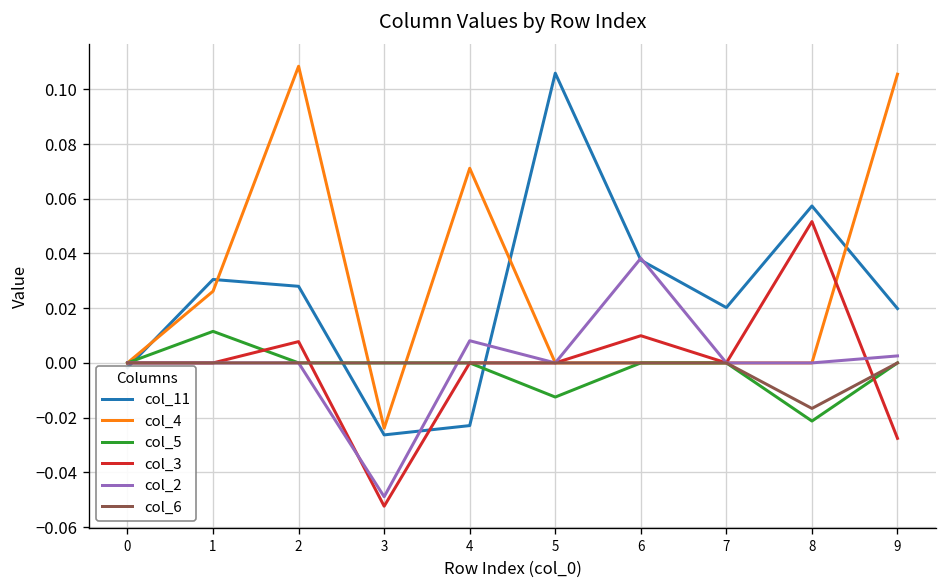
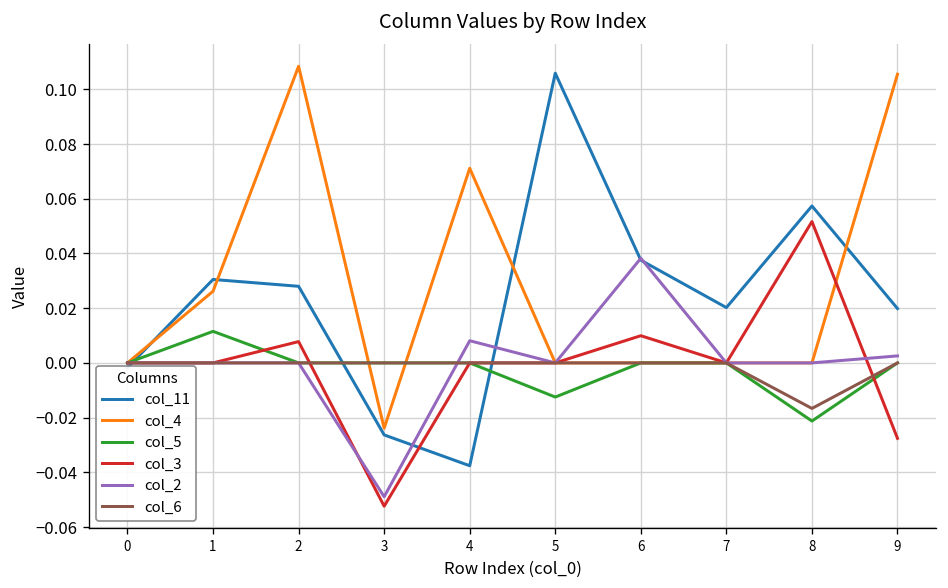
  {
    "col_11": {
      "1": 0.031,
      "2": 0.028,
      "3": -0.026,
-     "4": -0.023,
+     "4": -0.038,
      "5": 0.106,
      "7": 0.020,
      "8": 0.057,
      "9": 0.020
    },
    "col_4": {
      "1": 0.026,
      "2": 0.108,
      "3": -0.024,
      "4": 0.071,
      "9": 0.106
    },
    "col_5": {
      "1": 0.012,
      "5": -0.012,
      "8": -0.021
    },
    "col_3": {
      "2": 0.008,
      "3": -0.052,
      "6": 0.010,
      "8": 0.052,
      "9": -0.028
    },
    "col_2": {
      "3": -0.049,
      "4": 0.008,
      "9": 0.003
    },
    "col_6": {
      "8": -0.017
    }
  }
